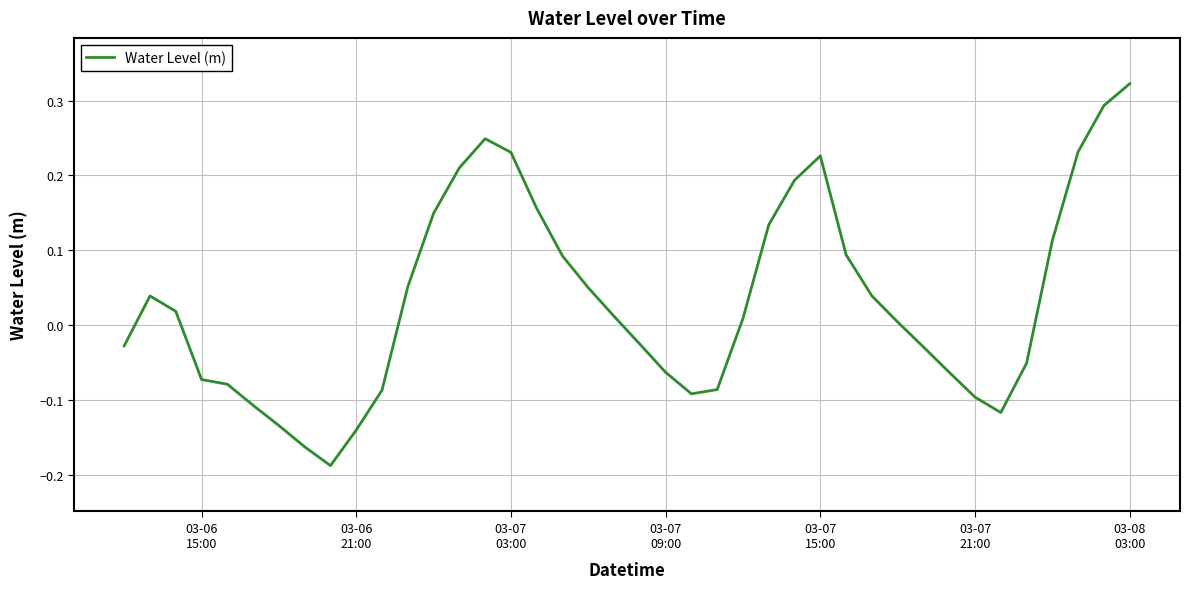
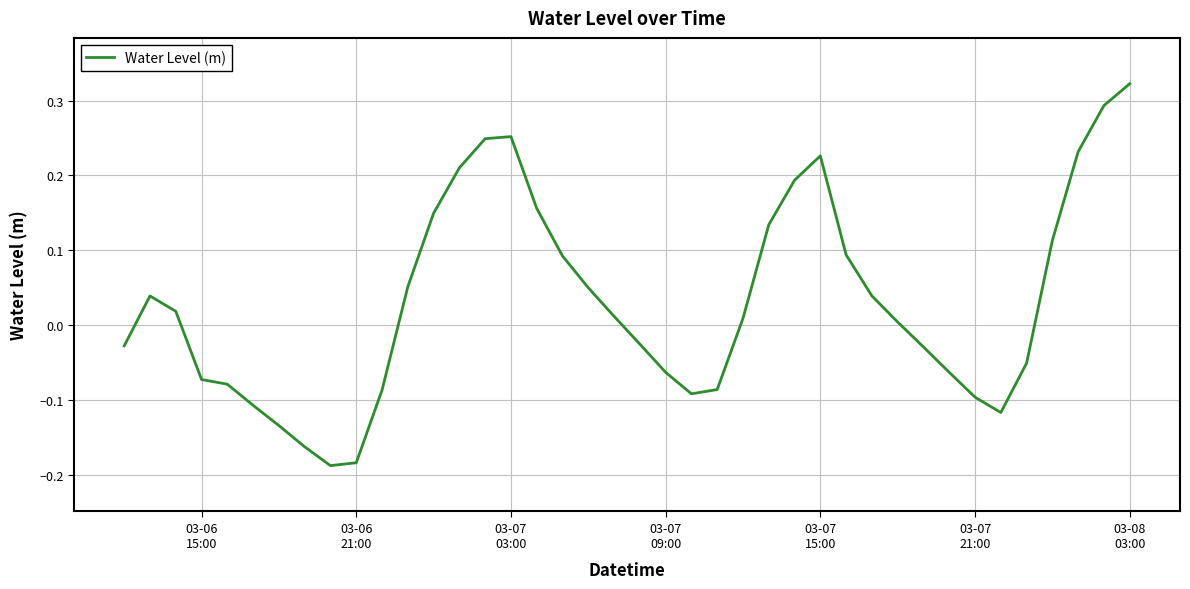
  {
    "03-06 15:00": -0.07,
-   "03-06 21:00": -0.14,
-   "03-07 03:00": 0.23,
+   "03-06 21:00": -0.18,
+   "03-07 03:00": 0.25,
    "03-07 09:00": -0.06,
    "03-07 15:00": 0.23,
    "03-07 21:00": -0.10,
    "03-08 03:00": 0.32
  }
